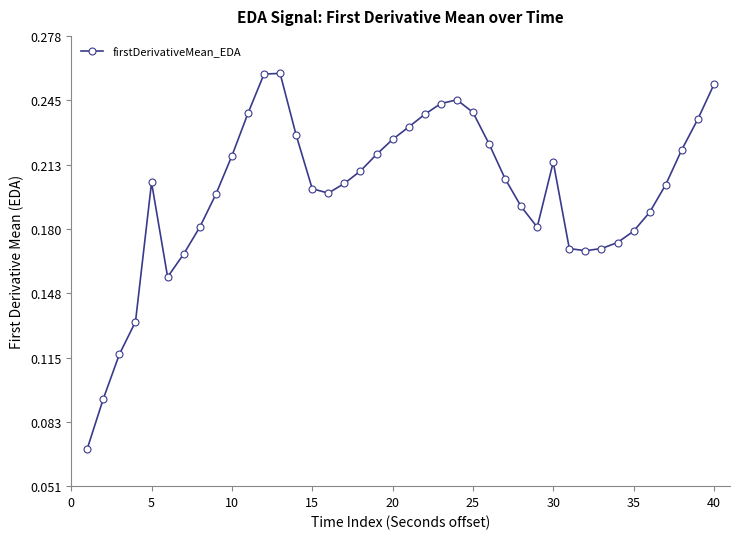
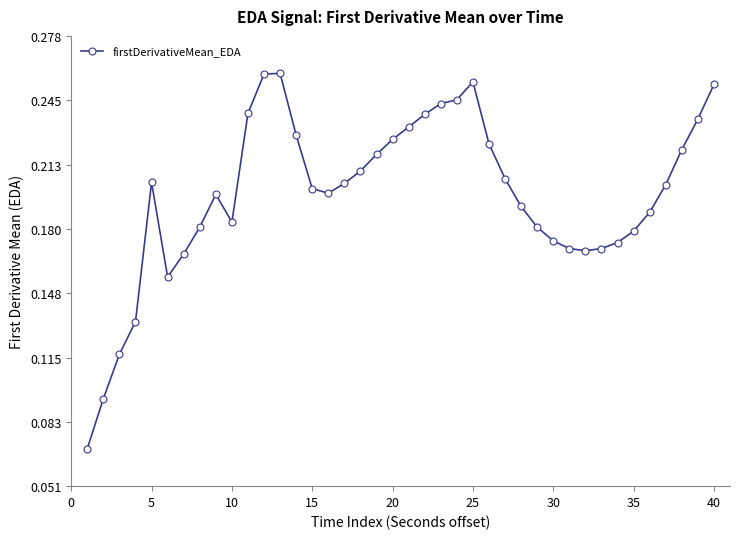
  {
    "5": 0.204,
-   "10": 0.217,
+   "10": 0.184,
    "15": 0.201,
    "20": 0.225,
-   "25": 0.239,
-   "30": 0.214,
+   "25": 0.255,
+   "30": 0.174,
    "35": 0.179,
    "40": 0.253
  }
